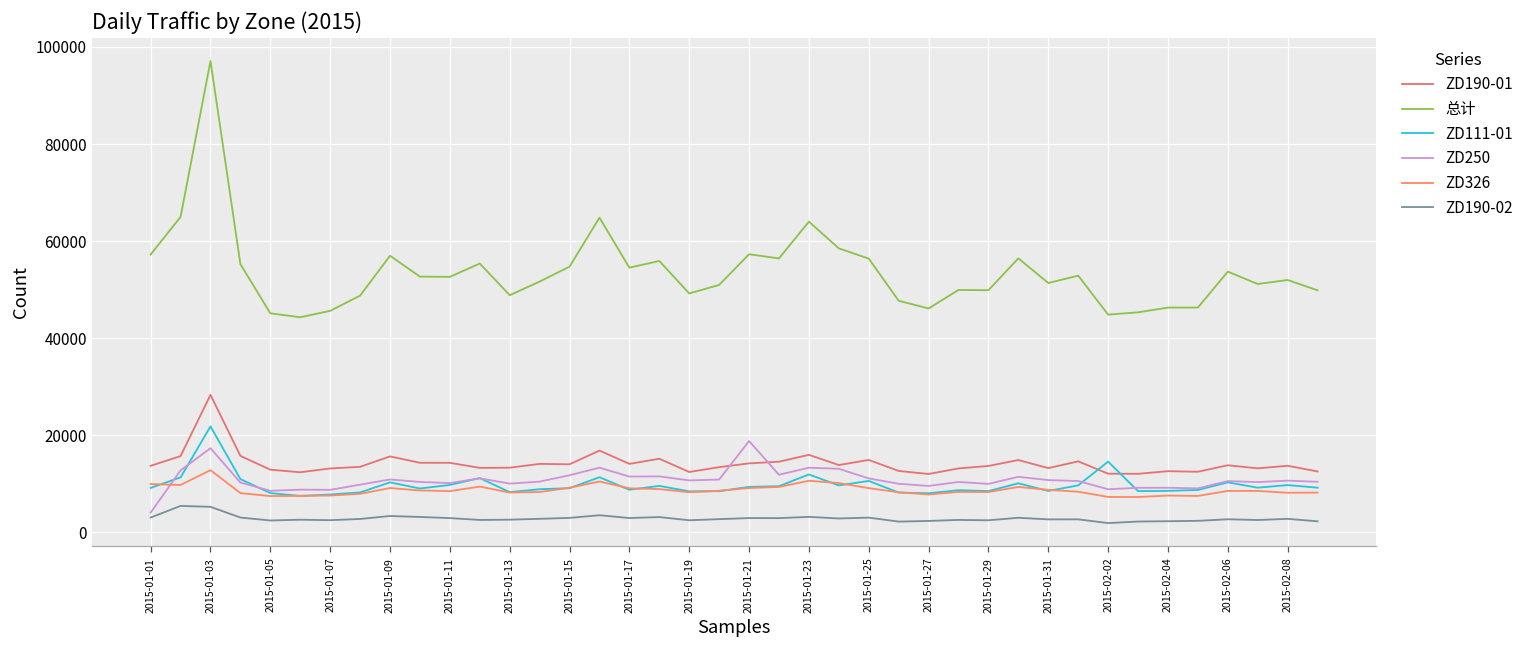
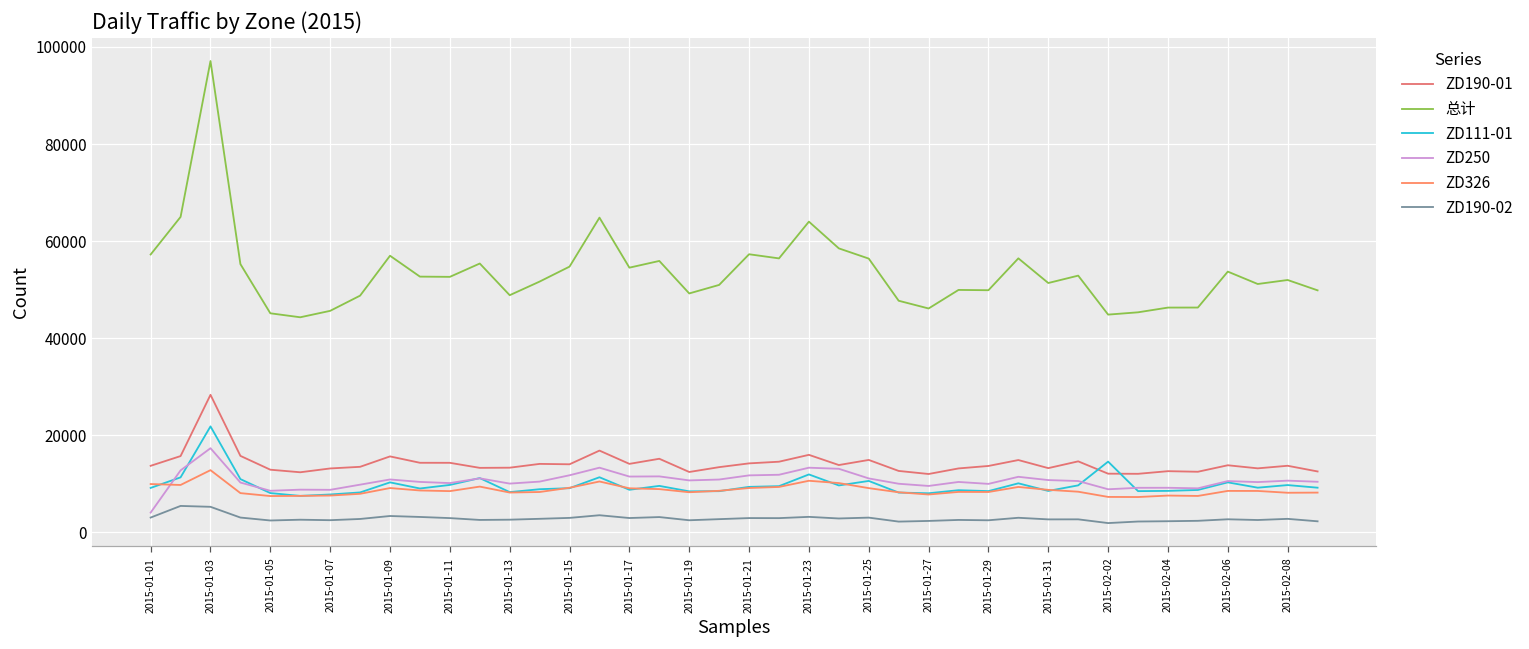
  {
    "总计": {
      "2015-01-01": 57000,
      "2015-01-03": 97000,
      "2015-01-05": 45000,
      "2015-01-07": 46000,
      "2015-01-09": 57000,
      "2015-01-11": 53000,
      "2015-01-13": 49000,
      "2015-01-15": 55000,
      "2015-01-17": 55000,
      "2015-01-19": 49000,
      "2015-01-21": 57000,
      "2015-01-23": 64000,
      "2015-01-25": 56000,
      "2015-01-27": 46000,
      "2015-01-29": 50000,
      "2015-01-31": 51000,
      "2015-02-02": 45000,
      "2015-02-04": 46000,
      "2015-02-06": 54000,
      "2015-02-08": 52000
    },
    "ZD111-01": {
      "2015-01-01": 9000,
      "2015-01-03": 22000,
      "2015-01-09": 10000,
      "2015-01-23": 12000,
      "2015-02-02": 15000,
      "2015-02-04": 9000,
      "2015-02-08": 10000
    },
    "ZD250": {
      "2015-01-01": 4000,
      "2015-01-03": 17000,
      "2015-01-07": 9000,
      "2015-01-09": 11000,
      "2015-01-13": 10000,
      "2015-01-15": 12000,
      "2015-01-17": 11000,
      "2015-01-19": 11000,
-     "2015-01-21": 19000,
+     "2015-01-21": 12000,
      "2015-01-23": 13000,
      "2015-01-27": 10000,
      "2015-01-29": 10000,
      "2015-01-31": 11000,
      "2015-02-02": 9000,
      "2015-02-04": 9000,
      "2015-02-08": 11000
    },
    "ZD190-02": {
      "2015-01-01": 3000,
      "2015-01-03": 5000,
      "2015-01-05": 2000,
      "2015-01-07": 2000,
      "2015-01-09": 3000,
      "2015-01-11": 3000,
      "2015-01-13": 3000,
      "2015-01-15": 3000,
      "2015-01-17": 3000,
      "2015-01-19": 2000,
      "2015-01-21": 3000,
      "2015-01-23": 3000,
      "2015-01-25": 3000,
      "2015-01-27": 2000,
      "2015-01-29": 2000,
      "2015-01-31": 3000,
      "2015-02-02": 2000,
      "2015-02-04": 2000,
      "2015-02-06": 3000,
      "2015-02-08": 3000
    }
  }
